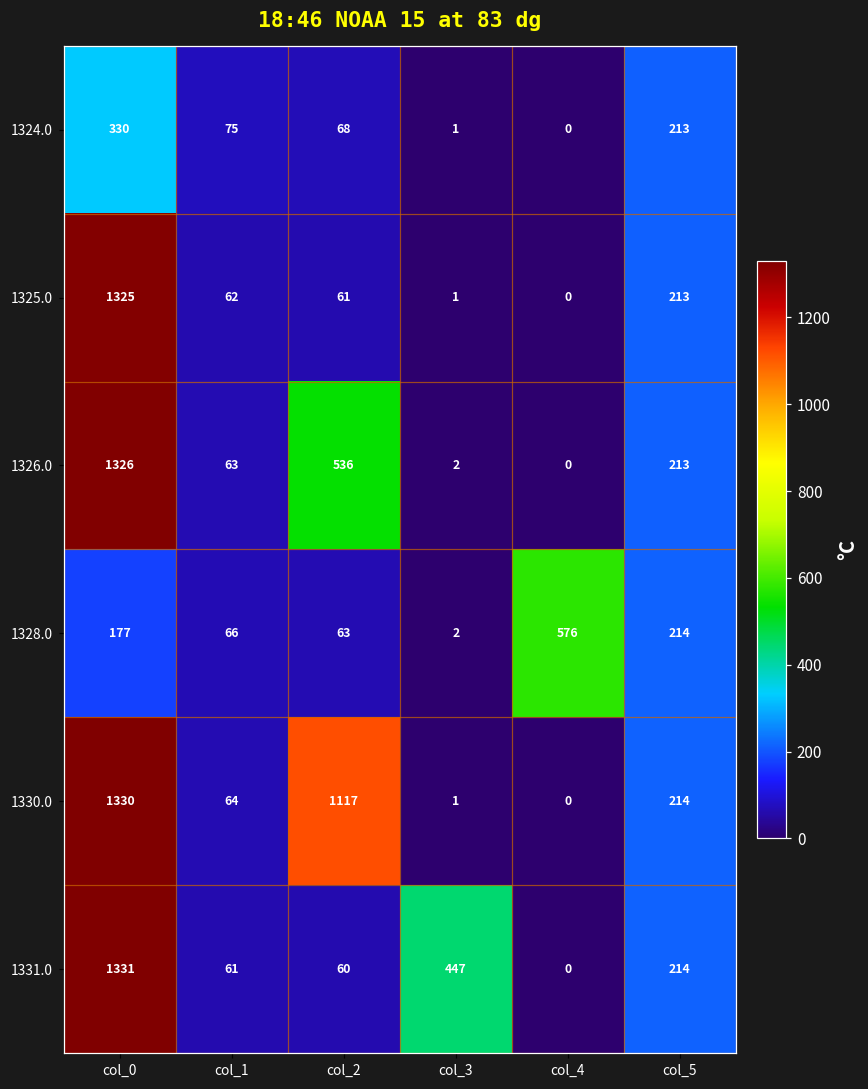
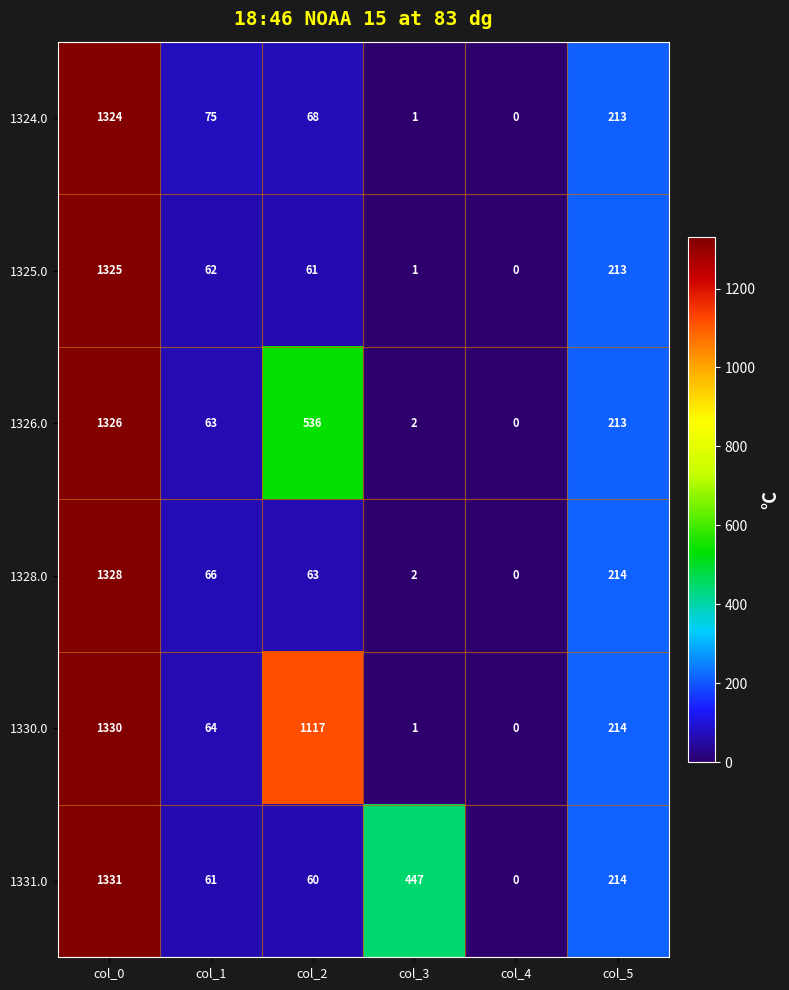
  {
    "1324.0": {
-     "col_0": 330,
+     "col_0": 1324,
      "col_1": 75,
      "col_2": 68,
      "col_3": 1,
      "col_4": 0,
      "col_5": 213
    },
    "1325.0": {
      "col_0": 1325,
      "col_1": 62,
      "col_2": 61,
      "col_3": 1,
      "col_4": 0,
      "col_5": 213
    },
    "1326.0": {
      "col_0": 1326,
      "col_1": 63,
      "col_2": 536,
      "col_3": 2,
      "col_4": 0,
      "col_5": 213
    },
    "1328.0": {
-     "col_0": 177,
+     "col_0": 1328,
      "col_1": 66,
      "col_2": 63,
      "col_3": 2,
-     "col_4": 576,
+     "col_4": 0,
      "col_5": 214
    },
    "1330.0": {
      "col_0": 1330,
      "col_1": 64,
      "col_2": 1117,
      "col_3": 1,
      "col_4": 0,
      "col_5": 214
    },
    "1331.0": {
      "col_0": 1331,
      "col_1": 61,
      "col_2": 60,
      "col_3": 447,
      "col_4": 0,
      "col_5": 214
    }
  }
